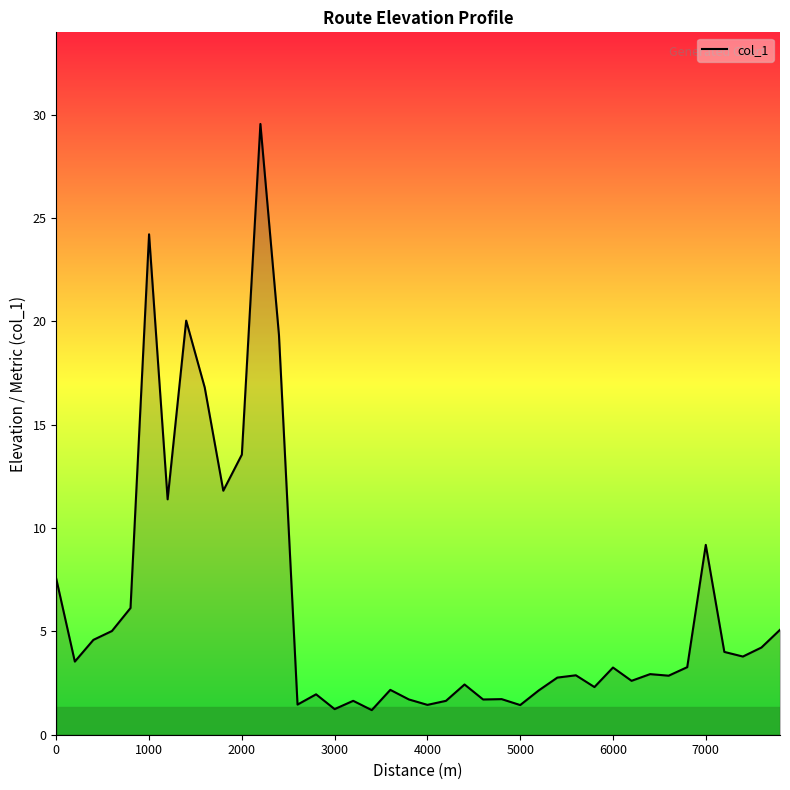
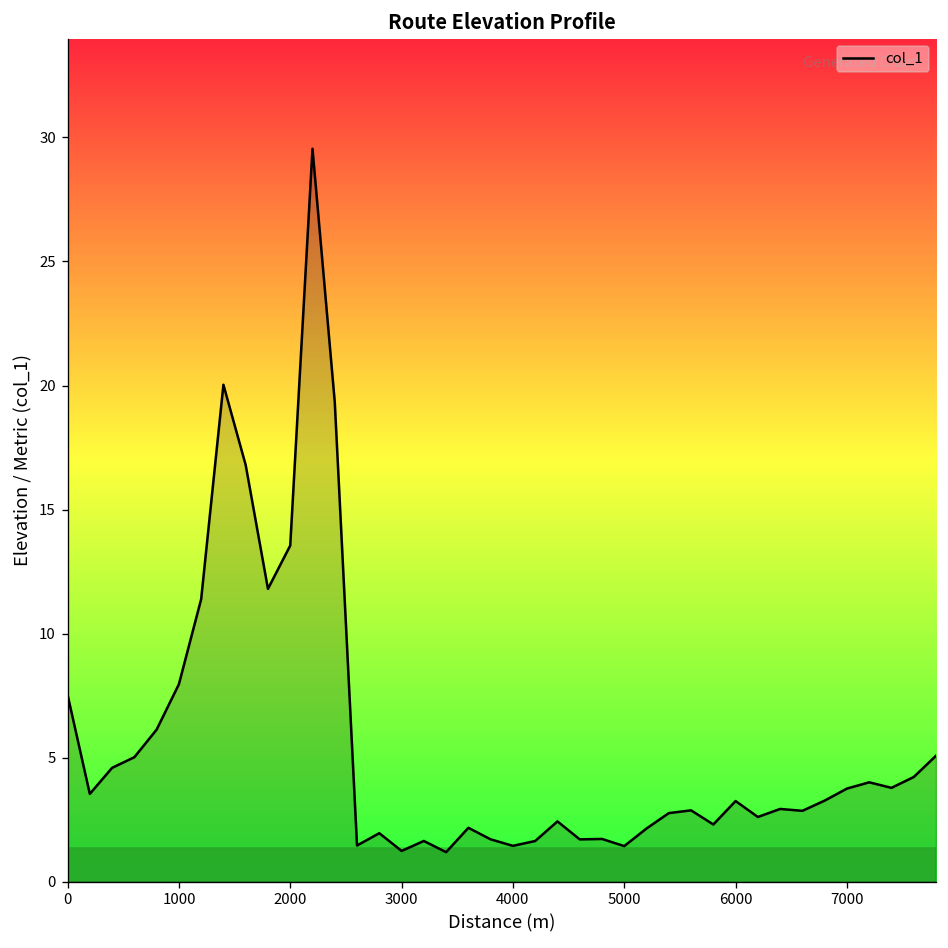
  {
    "0": 7.5,
-   "1000": 24.2,
+   "1000": 8.0,
    "2000": 13.6,
    "4000": 1.4,
    "5000": 1.4,
    "6000": 3.3,
-   "7000": 9.2
+   "7000": 3.8
  }
